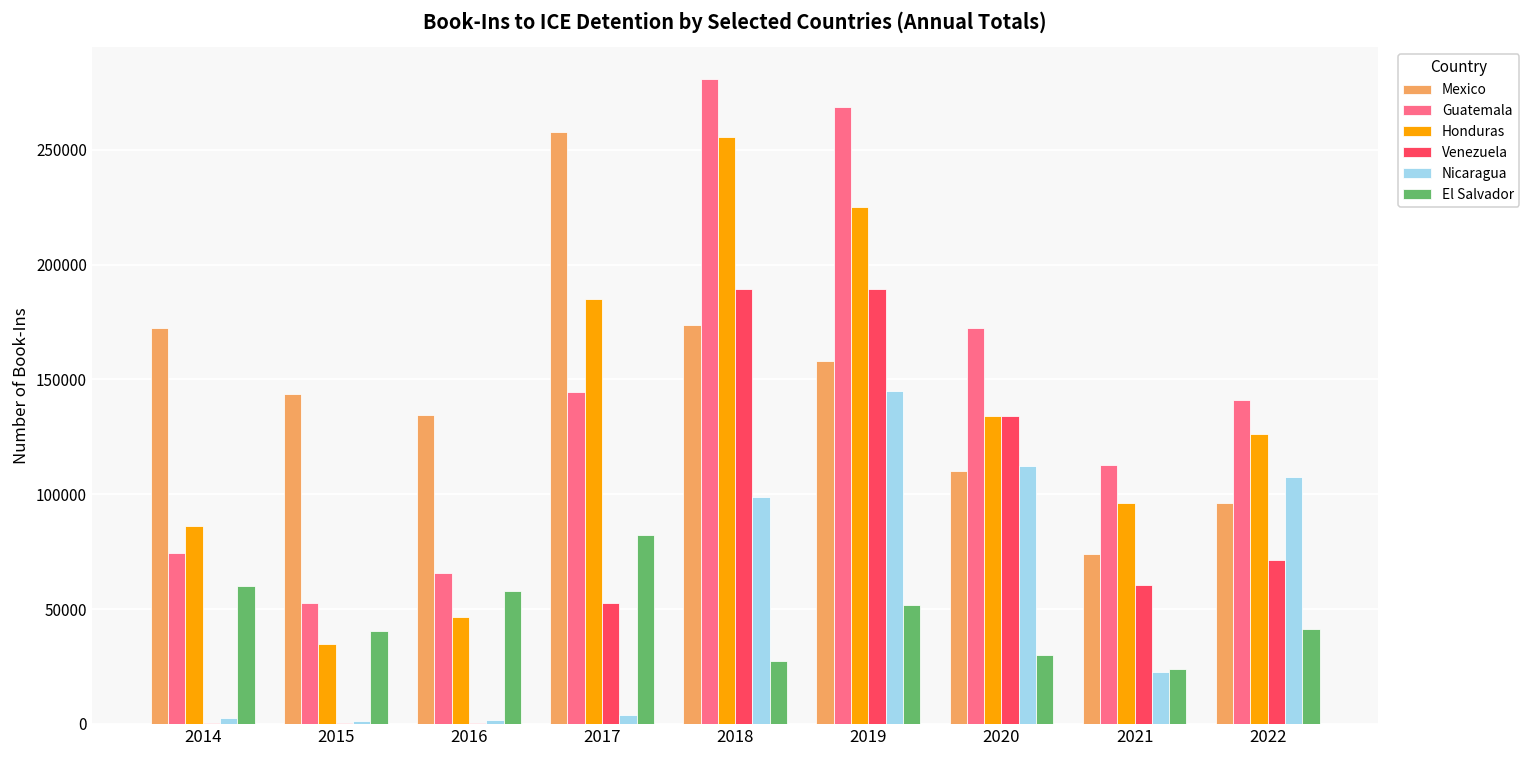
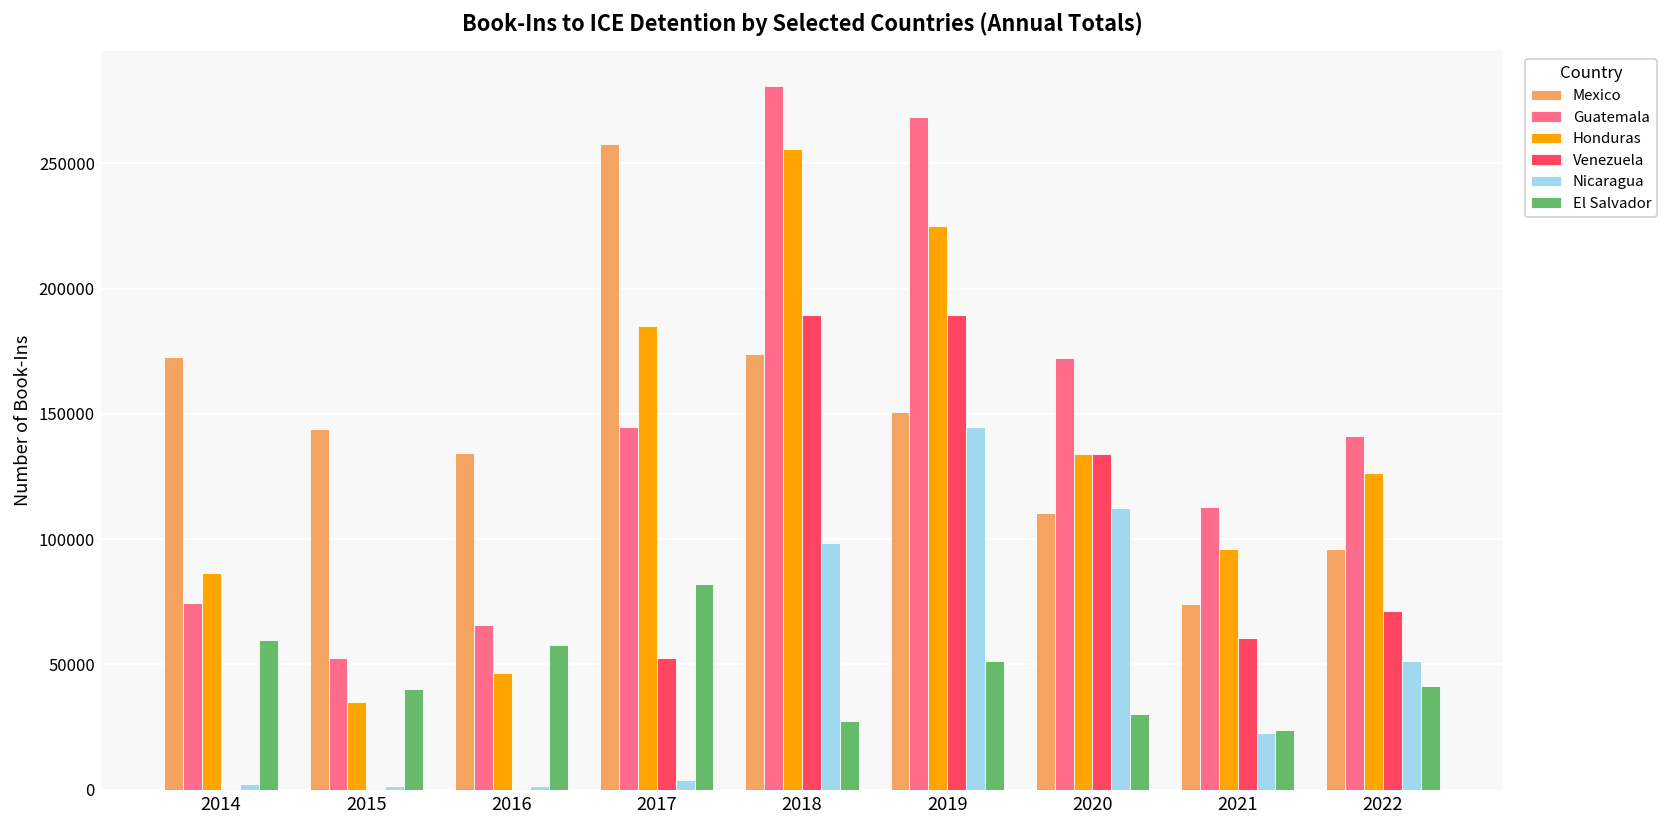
  {
    "Mexico": {
      "2014": 173000,
      "2015": 144000,
      "2016": 135000,
      "2017": 258000,
      "2018": 174000,
-     "2019": 158000,
+     "2019": 151000,
      "2020": 110000,
      "2021": 74000,
      "2022": 96000
    },
    "Honduras": {
      "2014": 86000,
      "2015": 35000,
      "2016": 47000,
      "2017": 185000,
      "2018": 256000,
      "2019": 225000,
      "2020": 134000,
      "2021": 96000,
      "2022": 126000
    },
    "Nicaragua": {
      "2014": 2000,
      "2015": 1000,
      "2016": 2000,
      "2017": 4000,
      "2018": 99000,
      "2019": 145000,
      "2020": 112000,
      "2021": 23000,
-     "2022": 107000
+     "2022": 52000
    },
    "El Salvador": {
      "2014": 60000,
      "2015": 40000,
      "2016": 58000,
      "2017": 82000,
      "2018": 27000,
      "2019": 52000,
      "2020": 30000,
      "2021": 24000,
      "2022": 41000
    }
  }
